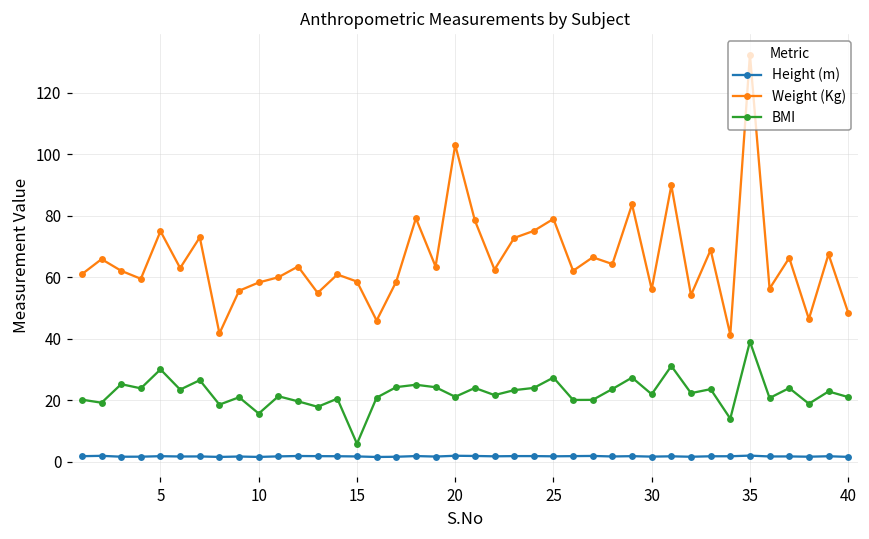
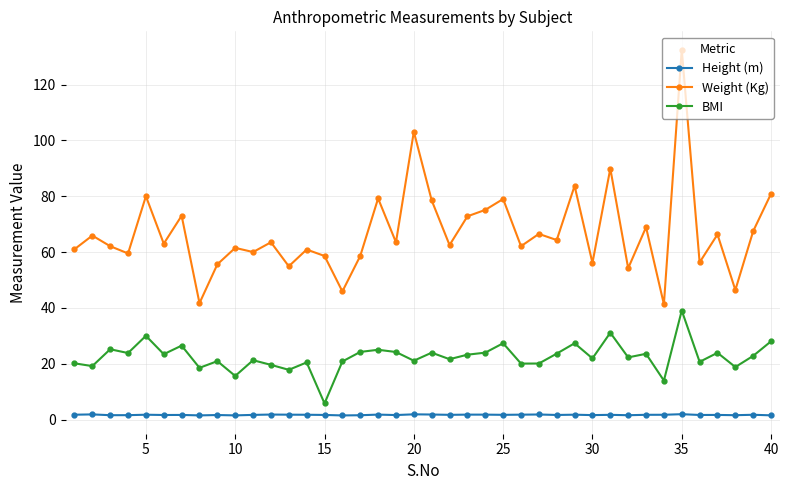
  {
    "Height (m)": {
      "5": 2,
      "10": 2,
      "15": 2,
      "20": 2,
      "25": 2,
      "30": 2,
      "35": 2,
      "40": 2
    },
    "Weight (Kg)": {
-     "5": 75,
-     "10": 58,
+     "5": 80,
+     "10": 62,
      "15": 59,
      "20": 103,
      "25": 79,
      "30": 56,
-     "40": 49
+     "40": 81
    },
    "BMI": {
      "5": 30,
      "10": 16,
      "15": 6,
      "20": 21,
      "25": 27,
      "30": 22,
      "35": 39,
-     "40": 21
+     "40": 28
    }
  }
